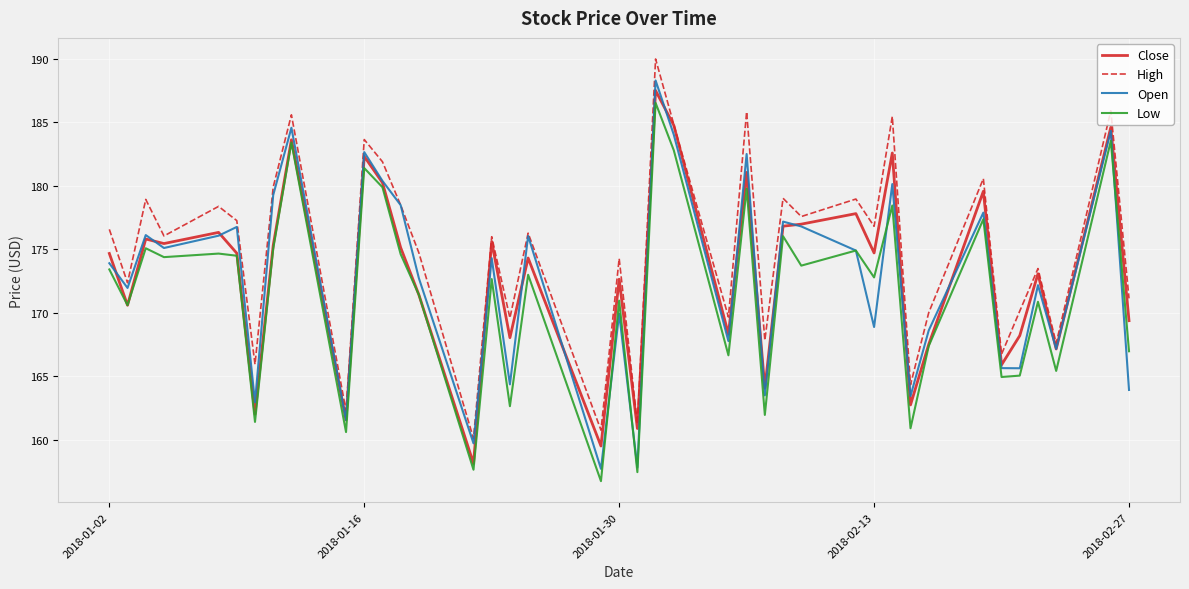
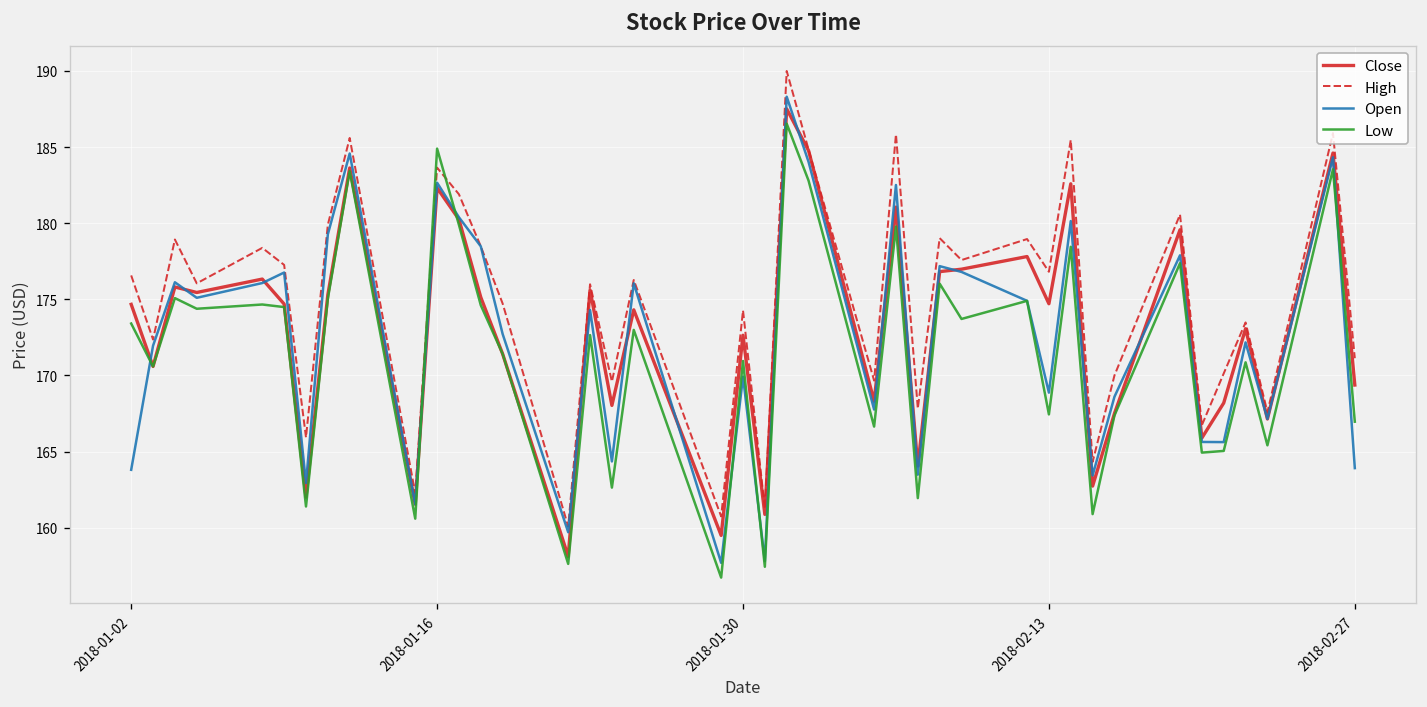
  {
    "Open": {
-     "2018-01-02": 173.9,
+     "2018-01-02": 163.8,
      "2018-01-16": 182.7,
      "2018-01-30": 169.9,
      "2018-02-13": 168.9,
      "2018-02-27": 163.9
    },
    "Low": {
      "2018-01-02": 173.4,
-     "2018-01-16": 181.4,
+     "2018-01-16": 184.9,
      "2018-01-30": 171.0,
-     "2018-02-13": 172.8,
+     "2018-02-13": 167.4,
      "2018-02-27": 167.0
    }
  }
